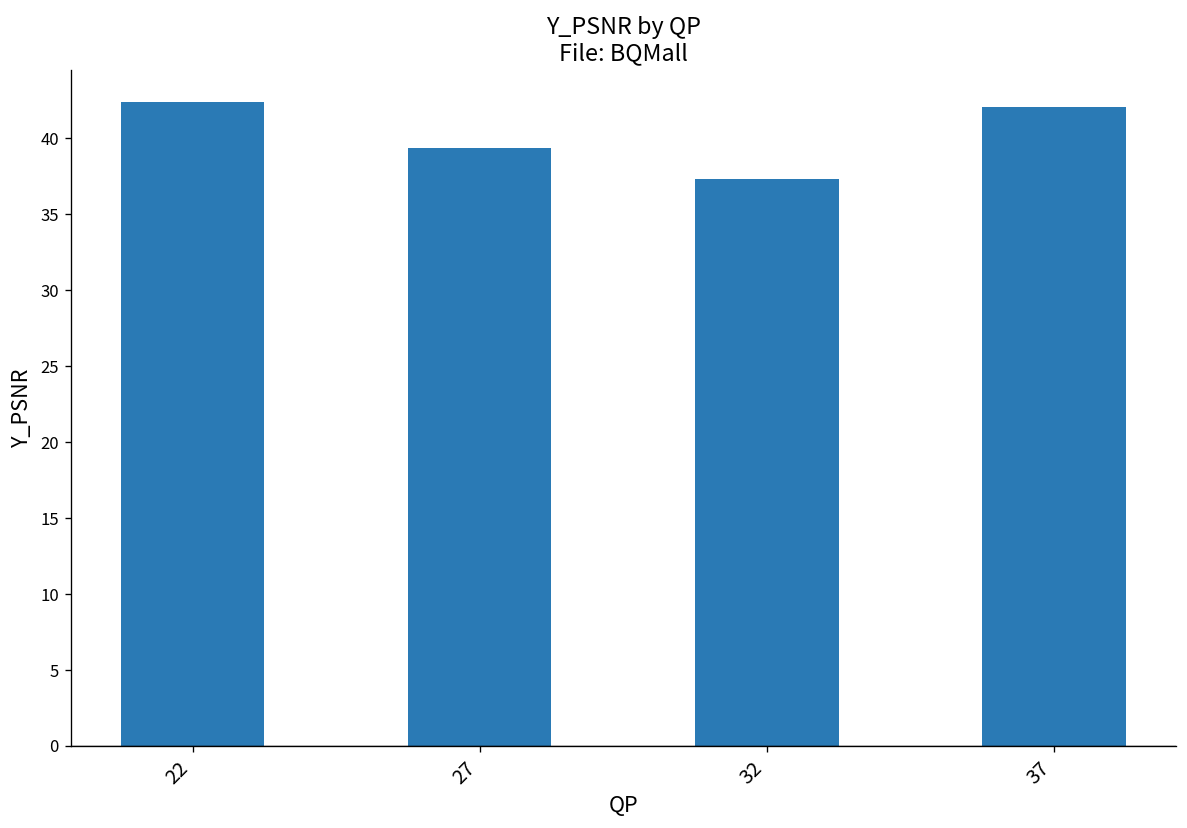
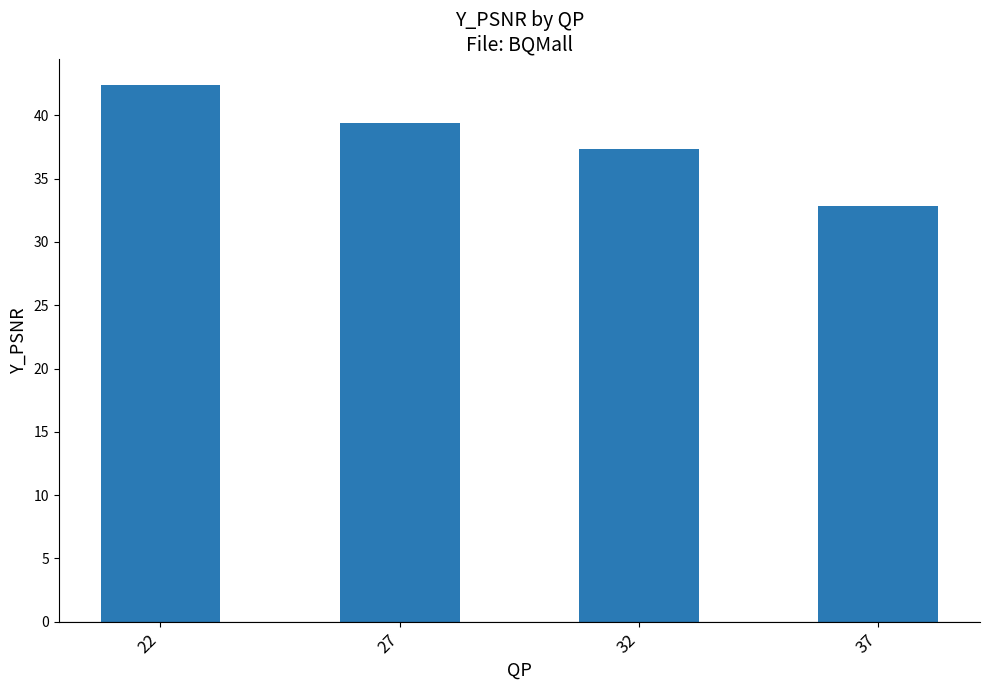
  {
    "22": 42.4,
    "27": 39.4,
    "32": 37.3,
-   "37": 42.1
+   "37": 32.9
  }
